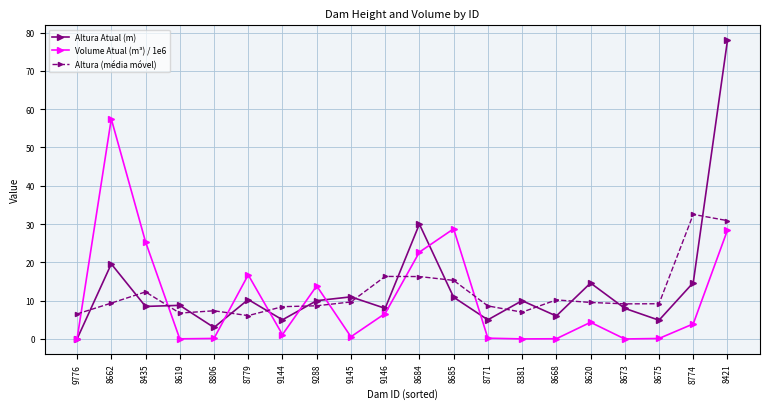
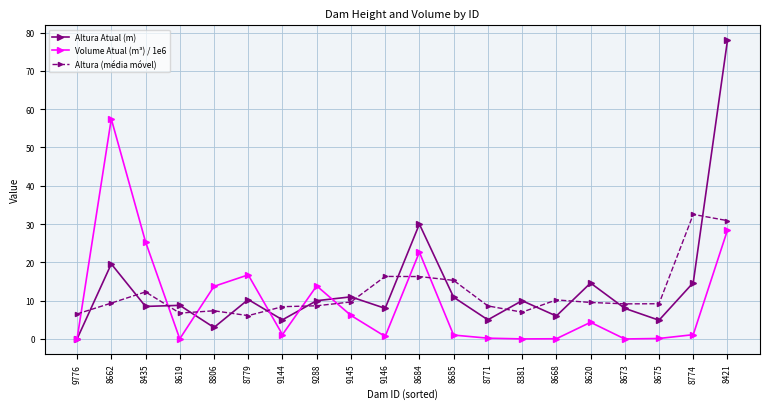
  {
    "Volume Atual (m³) / 1e6": {
      "8662": 57,
      "8435": 25,
      "8619": 0,
-     "8806": 0,
+     "8806": 14,
      "8779": 17,
      "9144": 1,
      "9288": 14,
-     "9145": 1,
-     "9146": 7,
+     "9145": 6,
+     "9146": 1,
      "8684": 23,
-     "8685": 29,
+     "8685": 1,
      "8771": 0,
      "8381": 0,
      "8668": 0,
      "8620": 4,
      "8673": 0,
      "8675": 0,
-     "8774": 4,
+     "8774": 1,
      "8421": 28
    }
  }
